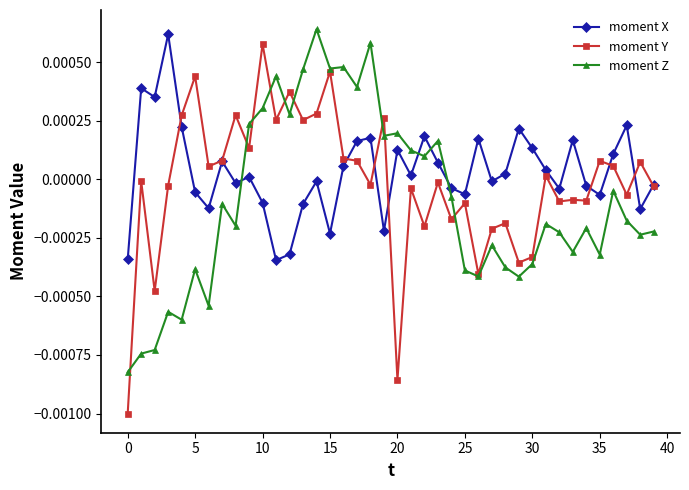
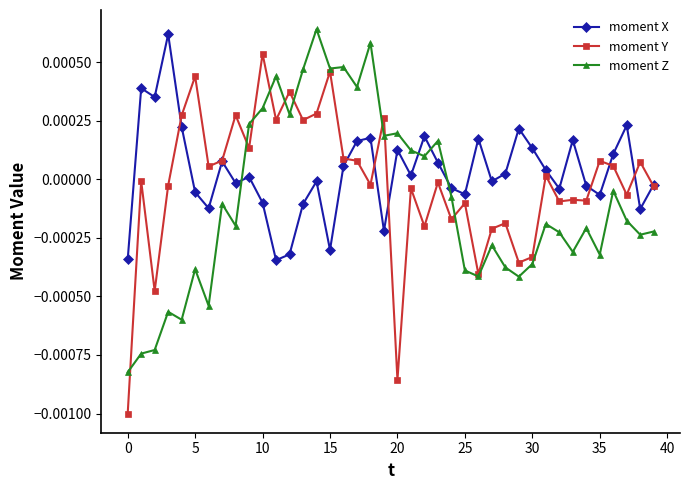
  {
    "moment X": {
      "0": -0.00034,
      "5": -0.00005,
      "10": -0.00010,
-     "15": -0.00023,
+     "15": -0.00030,
      "20": 0.00013,
      "25": -0.00006,
      "30": 0.00013,
      "35": -0.00007
    },
    "moment Y": {
      "0": -0.00100,
      "5": 0.00044,
-     "10": 0.00058,
+     "10": 0.00054,
      "15": 0.00046,
      "20": -0.00086,
      "25": -0.00010,
      "30": -0.00033,
      "35": 0.00008
    },
    "moment Z": {
      "0": -0.00082,
      "5": -0.00038,
      "10": 0.00030,
      "15": 0.00047,
      "20": 0.00020,
      "25": -0.00039,
      "30": -0.00036,
      "35": -0.00032
    }
  }
